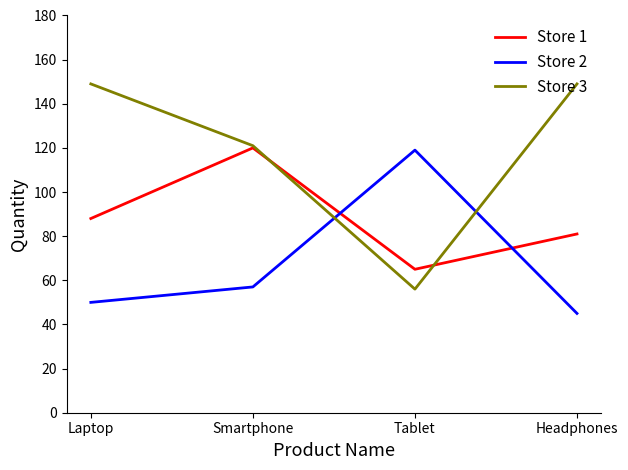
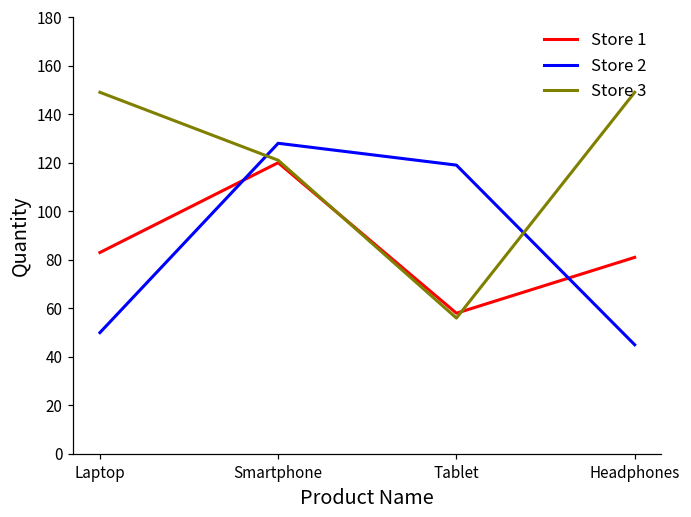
  {
    "Store 1": {
-     "Laptop": 88,
-     "Tablet": 65,
+     "Laptop": 83,
+     "Tablet": 58,
      "Headphones": 81
    },
    "Store 2": {
      "Laptop": 50,
-     "Smartphone": 57,
+     "Smartphone": 128,
      "Tablet": 119,
      "Headphones": 45
    },
    "Store 3": {
      "Laptop": 149,
      "Tablet": 56,
      "Headphones": 149
    }
  }
